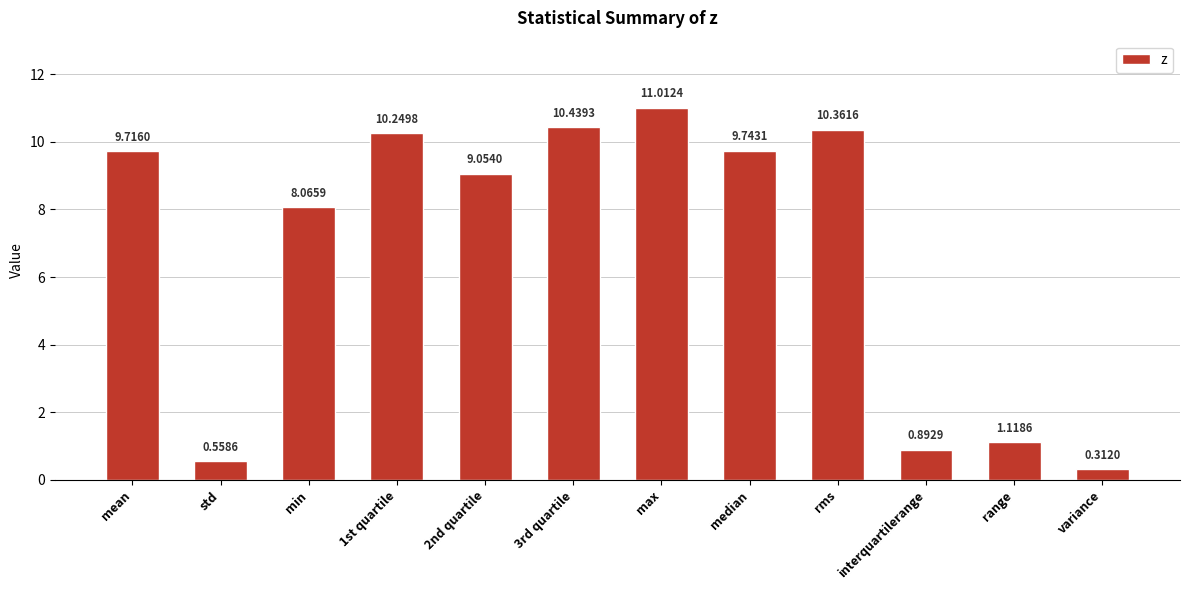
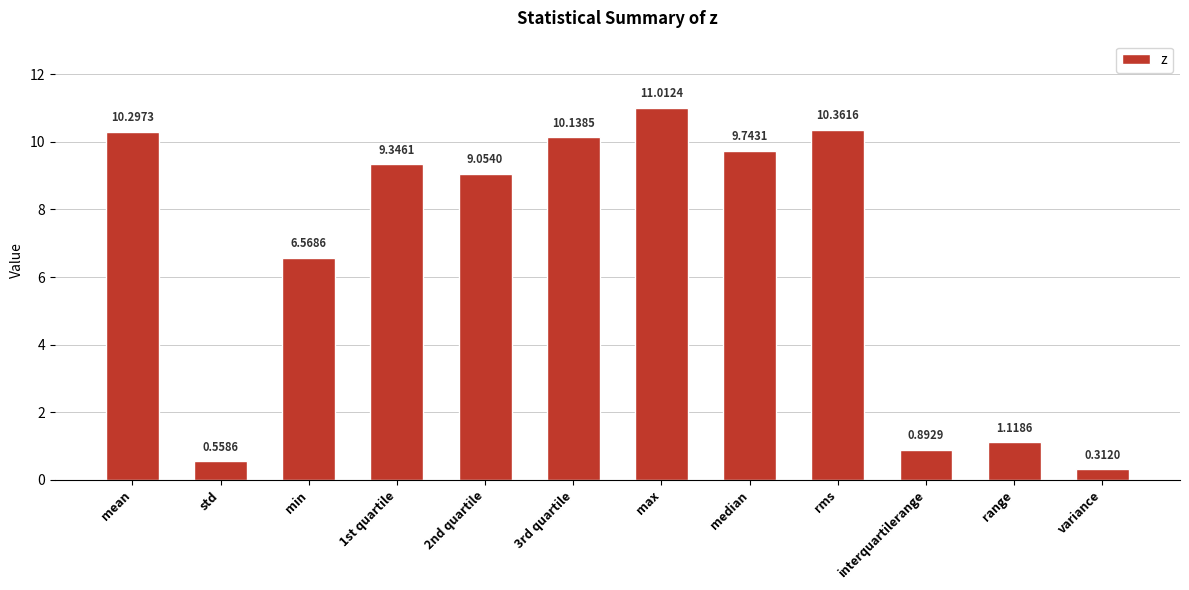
  {
-   "mean": 9.7160,
+   "mean": 10.2973,
    "std": 0.5586,
-   "min": 8.0659,
-   "1st quartile": 10.2498,
+   "min": 6.5686,
+   "1st quartile": 9.3461,
    "2nd quartile": 9.0540,
-   "3rd quartile": 10.4393,
+   "3rd quartile": 10.1385,
    "max": 11.0124,
    "median": 9.7431,
    "rms": 10.3616,
    "interquartilerange": 0.8929,
    "range": 1.1186,
    "variance": 0.3120
  }
